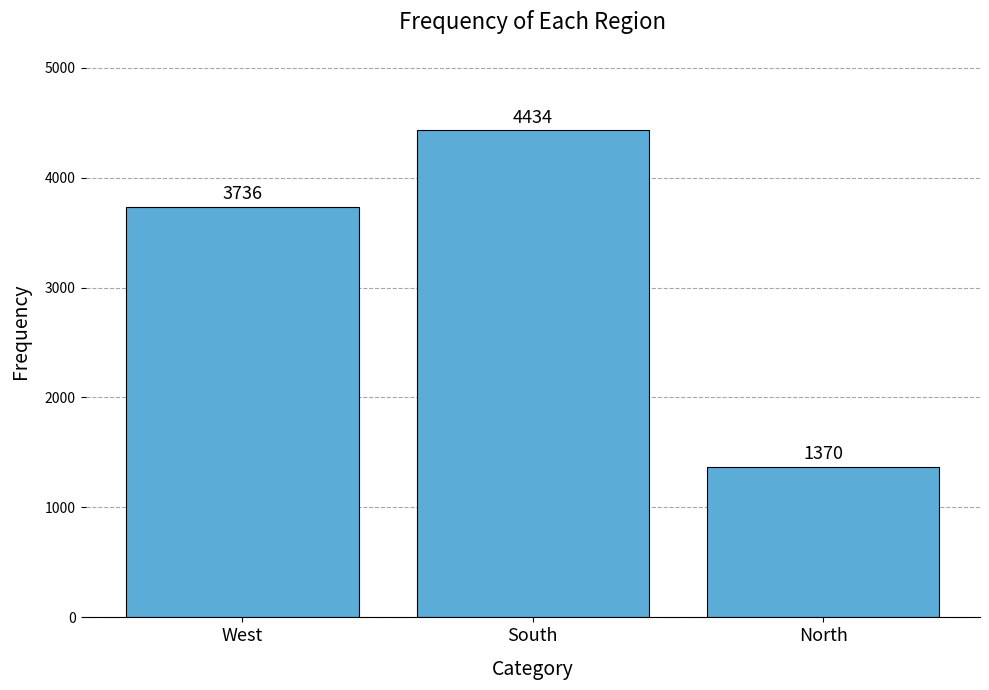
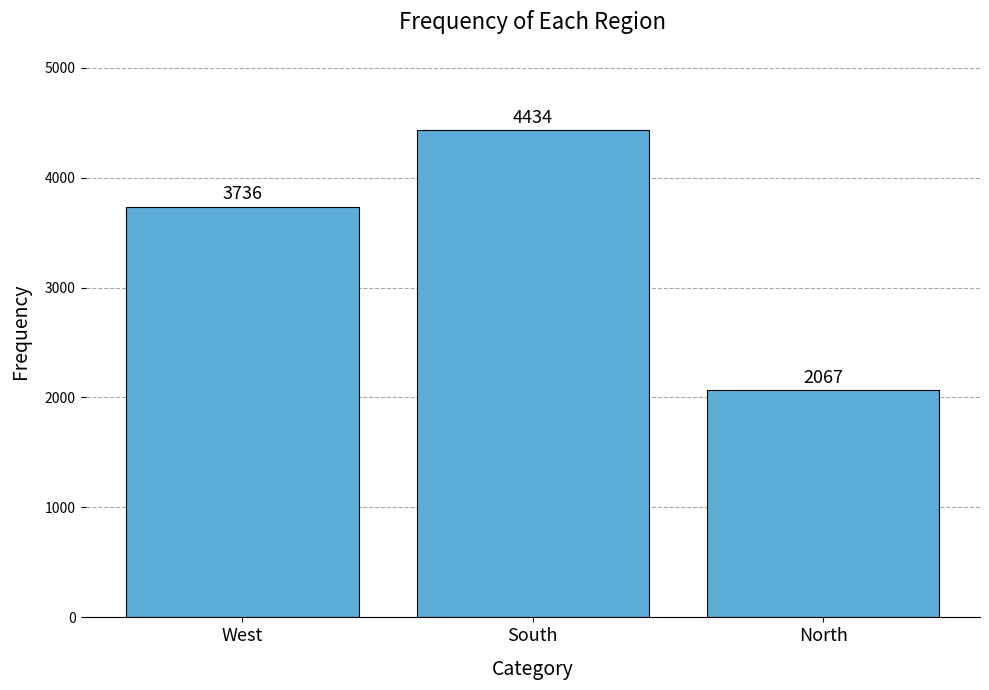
  {
    "West": 3736,
    "South": 4434,
-   "North": 1370
+   "North": 2067
  }
